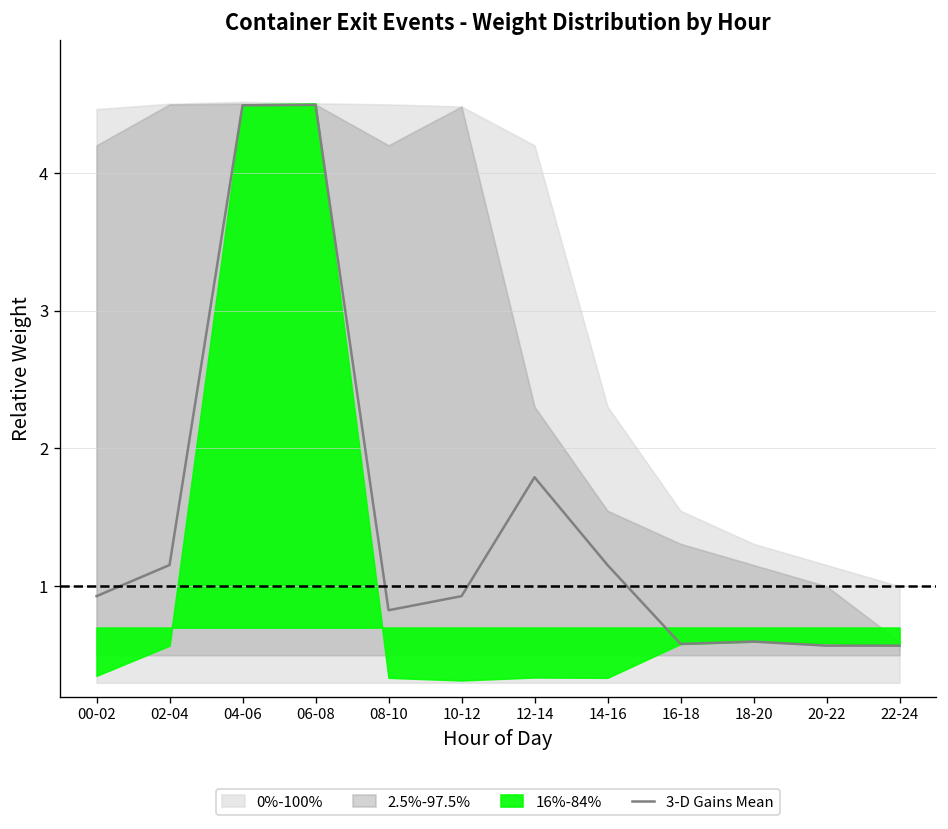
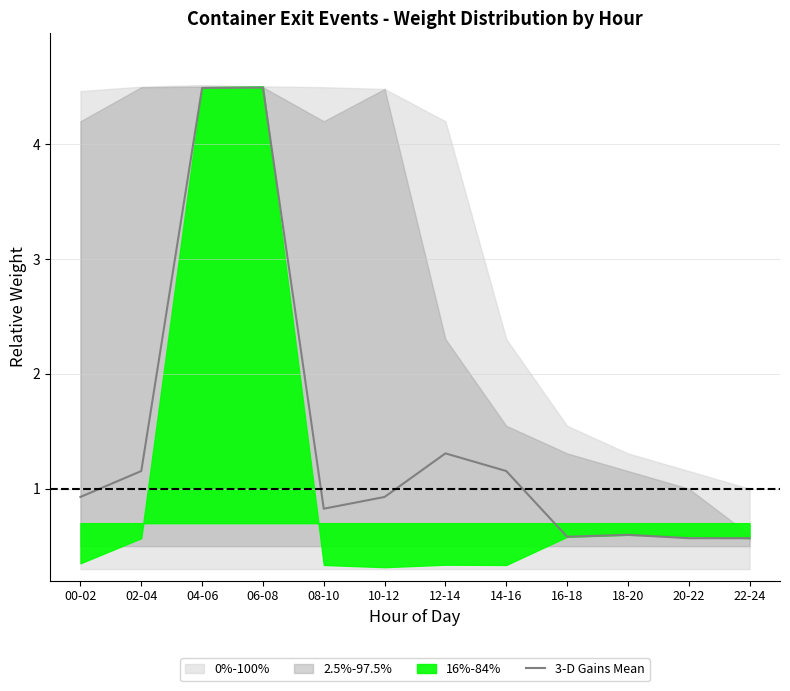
  {
    "3-D Gains Mean": {
      "00-02": 0.93,
      "02-04": 1.15,
      "08-10": 0.83,
      "10-12": 0.93,
-     "12-14": 1.79,
+     "12-14": 1.31,
      "14-16": 1.15,
      "16-18": 0.58,
      "18-20": 0.60,
      "20-22": 0.57,
      "22-24": 0.57
    }
  }
